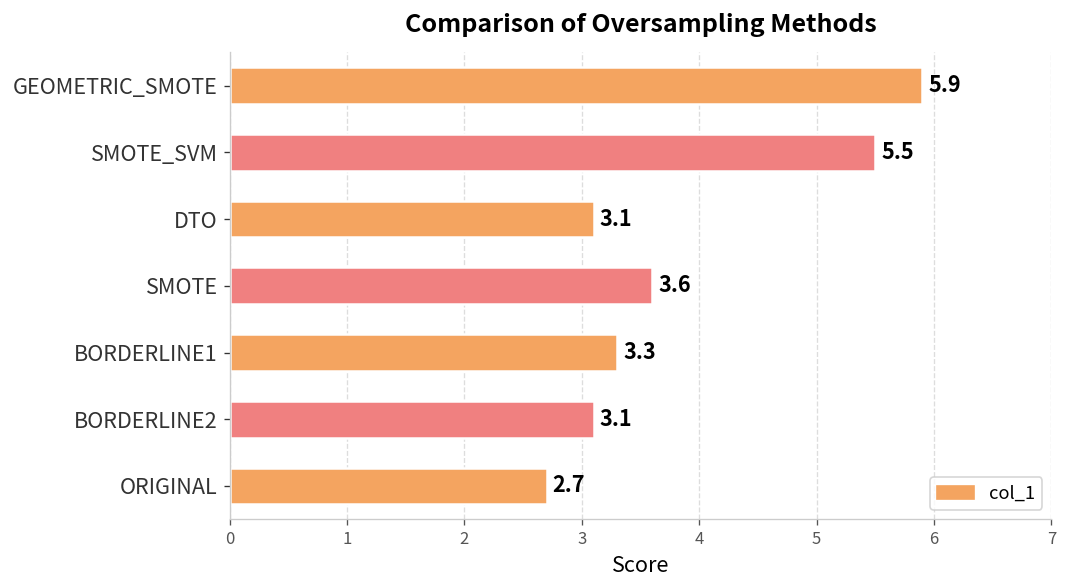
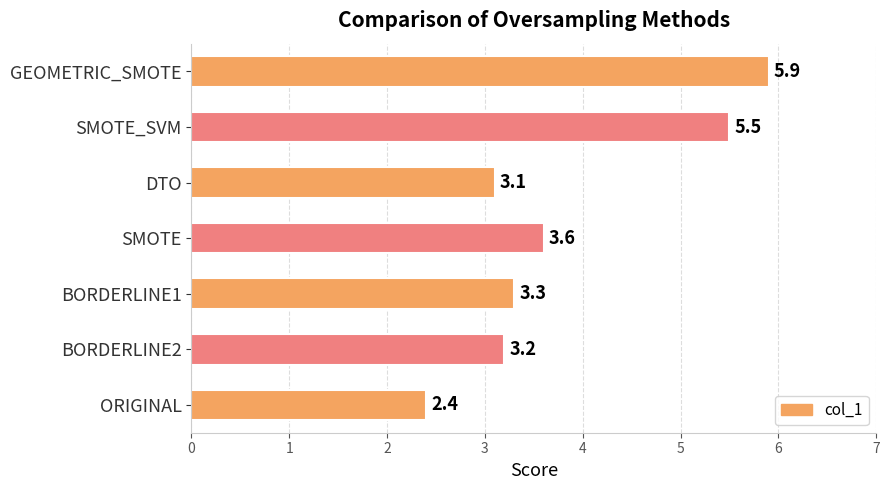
  {
    "GEOMETRIC_SMOTE": 5.9,
    "SMOTE_SVM": 5.5,
    "DTO": 3.1,
    "SMOTE": 3.6,
    "BORDERLINE1": 3.3,
-   "BORDERLINE2": 3.1,
-   "ORIGINAL": 2.7
+   "BORDERLINE2": 3.2,
+   "ORIGINAL": 2.4
  }
